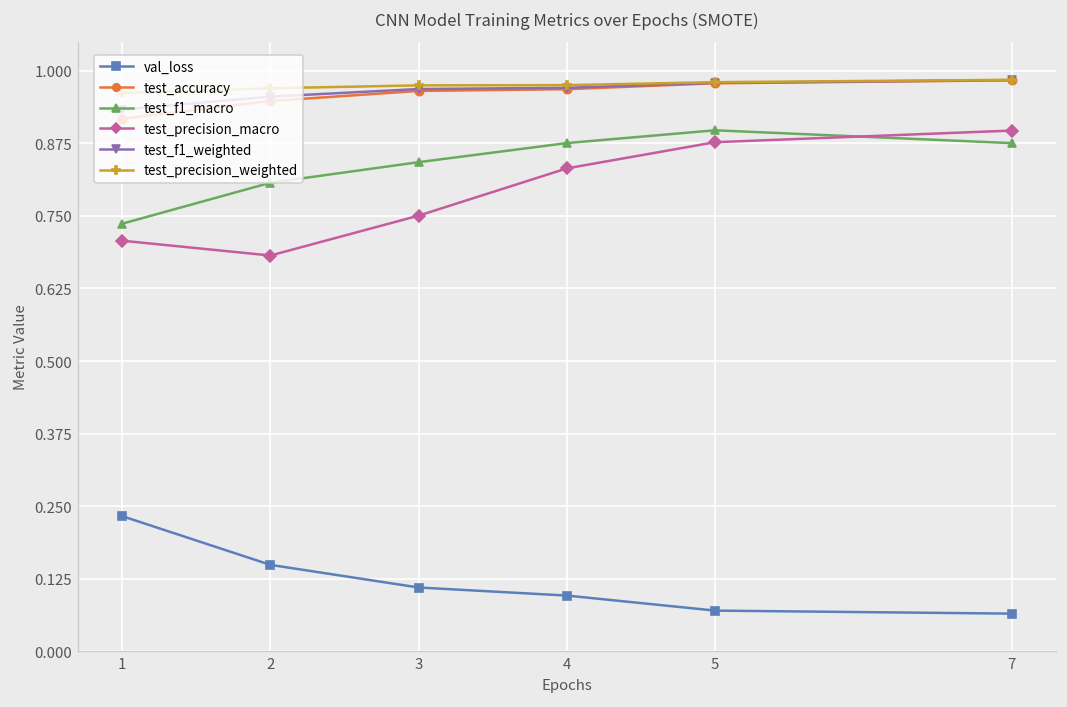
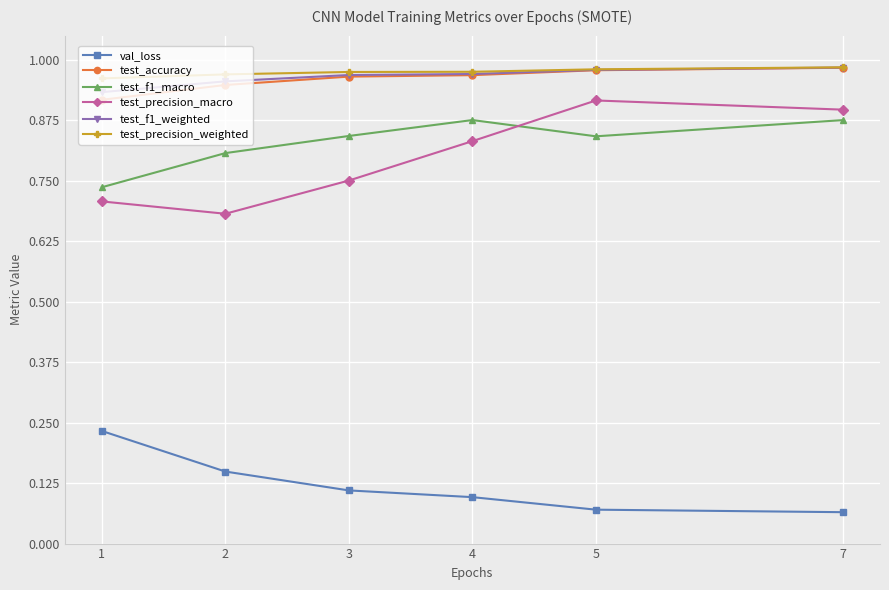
  {
    "test_f1_macro": {
      "1": 0.74,
      "2": 0.81,
      "3": 0.84,
      "4": 0.88,
-     "5": 0.90,
+     "5": 0.84,
      "7": 0.88
    },
    "test_precision_macro": {
      "1": 0.71,
      "2": 0.68,
      "3": 0.75,
      "4": 0.83,
-     "5": 0.88,
+     "5": 0.92,
      "7": 0.90
    }
  }
